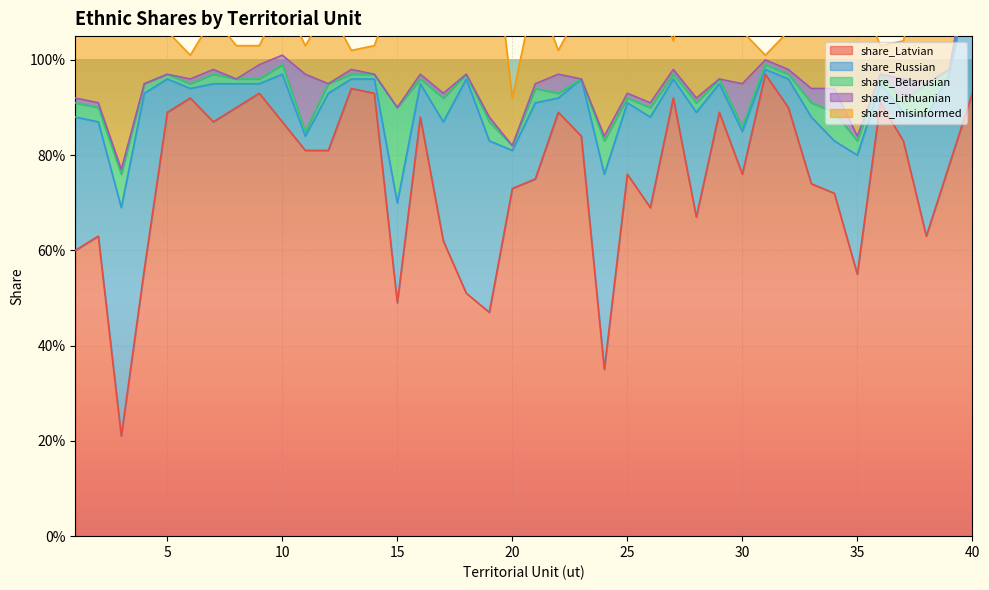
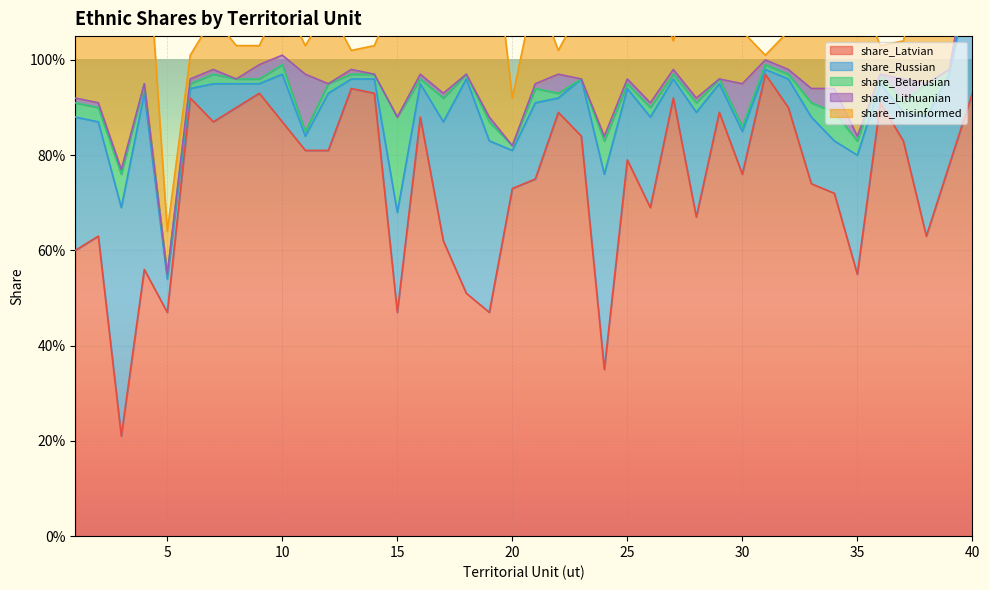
  {
    "share_Latvian": {
-     "5": "89%",
+     "5": "47%",
      "10": "87%",
-     "15": "49%",
+     "15": "47%",
      "20": "73%",
-     "25": "76%",
+     "25": "79%",
      "30": "76%",
      "35": "55%",
      "40": "93%"
    },
    "share_Russian": {
      "5": "7%",
      "10": "10%",
      "15": "21%",
      "20": "8%",
      "25": "15%",
      "30": "9%",
      "35": "25%"
    },
    "share_Belarusian": {
      "10": "2%",
      "25": "1%",
      "30": "1%",
      "35": "3%"
    },
    "share_Lithuanian": {
      "10": "2%",
      "25": "1%",
      "30": "9%",
      "35": "1%"
    },
    "share_misinformed": {
      "20": "10%"
    }
  }
